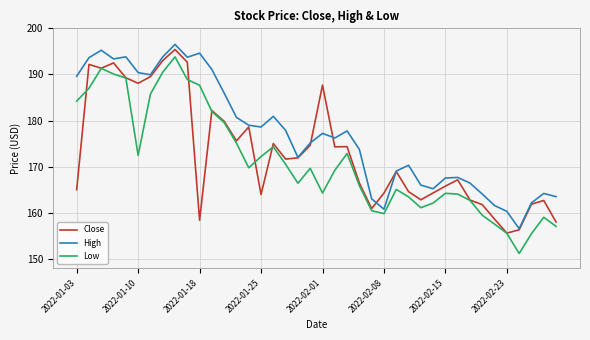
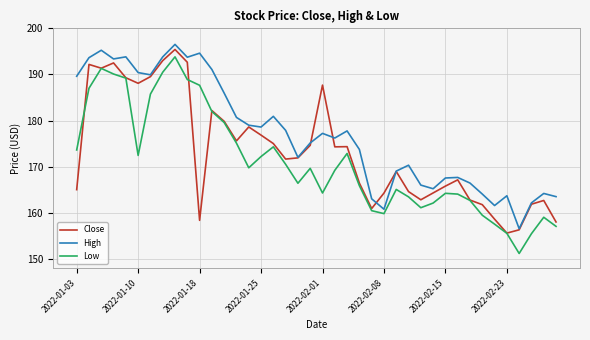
  {
    "Close": {
      "2022-01-03": 165,
      "2022-01-10": 188,
      "2022-01-18": 158,
-     "2022-01-25": 164,
+     "2022-01-25": 177,
      "2022-02-01": 188,
      "2022-02-08": 164,
      "2022-02-15": 166
    },
    "High": {
      "2022-01-03": 190,
      "2022-01-10": 190,
      "2022-01-18": 195,
      "2022-01-25": 179,
      "2022-02-01": 177,
      "2022-02-08": 161,
      "2022-02-15": 168,
-     "2022-02-23": 160
+     "2022-02-23": 164
    },
    "Low": {
-     "2022-01-03": 184,
+     "2022-01-03": 174,
      "2022-01-10": 172,
      "2022-01-18": 188,
      "2022-01-25": 172,
      "2022-02-01": 164,
      "2022-02-08": 160,
      "2022-02-15": 164
    }
  }
